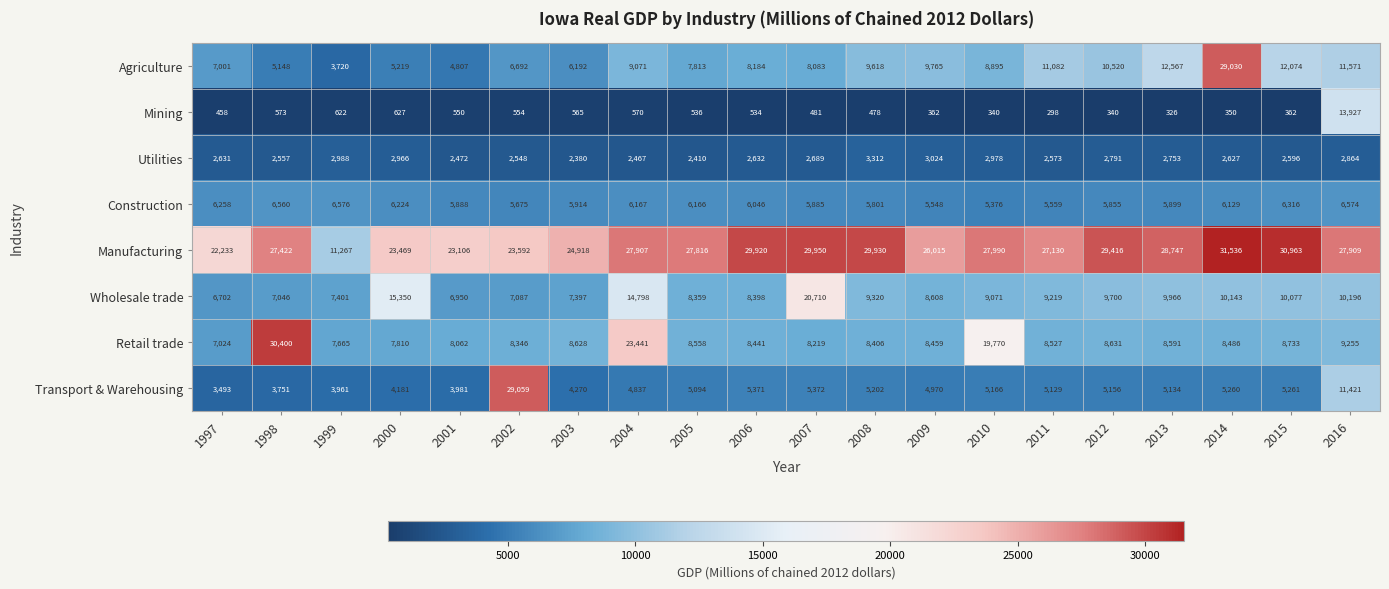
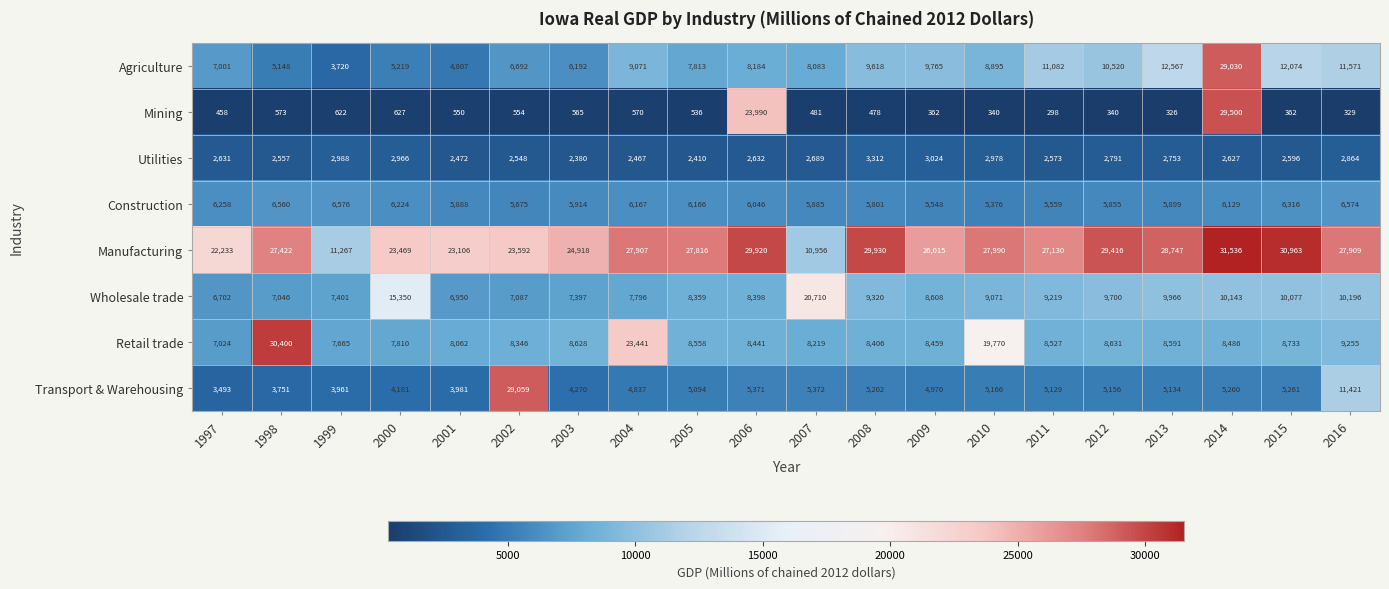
  {
    "Agriculture": {
      "1997": "7,001",
      "1998": "5,148",
      "1999": "3,720",
      "2000": "5,219",
      "2001": "4,807",
      "2002": "6,692",
      "2003": "6,192",
      "2004": "9,071",
      "2005": "7,813",
      "2006": "8,184",
      "2007": "8,083",
      "2008": "9,618",
      "2009": "9,765",
      "2010": "8,895",
      "2011": "11,082",
      "2012": "10,520",
      "2013": "12,567",
      "2014": "29,030",
      "2015": "12,074",
      "2016": "11,571"
    },
    "Mining": {
      "1997": "458",
      "1998": "573",
      "1999": "622",
      "2000": "627",
      "2001": "550",
      "2002": "554",
      "2003": "565",
      "2004": "570",
      "2005": "536",
-     "2006": "534",
+     "2006": "23,990",
      "2007": "481",
      "2008": "478",
      "2009": "362",
      "2010": "340",
      "2011": "298",
      "2012": "340",
      "2013": "326",
-     "2014": "350",
+     "2014": "29,500",
      "2015": "362",
-     "2016": "13,927"
+     "2016": "329"
    },
    "Utilities": {
      "1997": "2,631",
      "1998": "2,557",
      "1999": "2,988",
      "2000": "2,966",
      "2001": "2,472",
      "2002": "2,548",
      "2003": "2,380",
      "2004": "2,467",
      "2005": "2,410",
      "2006": "2,632",
      "2007": "2,689",
      "2008": "3,312",
      "2009": "3,024",
      "2010": "2,978",
      "2011": "2,573",
      "2012": "2,791",
      "2013": "2,753",
      "2014": "2,627",
      "2015": "2,596",
      "2016": "2,864"
    },
    "Construction": {
      "1997": "6,258",
      "1998": "6,560",
      "1999": "6,576",
      "2000": "6,224",
      "2001": "5,888",
      "2002": "5,675",
      "2003": "5,914",
      "2004": "6,167",
      "2005": "6,166",
      "2006": "6,046",
      "2007": "5,885",
      "2008": "5,801",
      "2009": "5,548",
      "2010": "5,376",
      "2011": "5,559",
      "2012": "5,855",
      "2013": "5,899",
      "2014": "6,129",
      "2015": "6,316",
      "2016": "6,574"
    },
    "Manufacturing": {
      "1997": "22,233",
      "1998": "27,422",
      "1999": "11,267",
      "2000": "23,469",
      "2001": "23,106",
      "2002": "23,592",
      "2003": "24,918",
      "2004": "27,907",
      "2005": "27,816",
      "2006": "29,920",
-     "2007": "29,950",
+     "2007": "10,956",
      "2008": "29,930",
      "2009": "26,015",
      "2010": "27,990",
      "2011": "27,130",
      "2012": "29,416",
      "2013": "28,747",
      "2014": "31,536",
      "2015": "30,963",
      "2016": "27,909"
    },
    "Wholesale trade": {
      "1997": "6,702",
      "1998": "7,046",
      "1999": "7,401",
      "2000": "15,350",
      "2001": "6,950",
      "2002": "7,087",
      "2003": "7,397",
-     "2004": "14,798",
+     "2004": "7,796",
      "2005": "8,359",
      "2006": "8,398",
      "2007": "20,710",
      "2008": "9,320",
      "2009": "8,608",
      "2010": "9,071",
      "2011": "9,219",
      "2012": "9,700",
      "2013": "9,966",
      "2014": "10,143",
      "2015": "10,077",
      "2016": "10,196"
    },
    "Retail trade": {
      "1997": "7,024",
      "1998": "30,400",
      "1999": "7,665",
      "2000": "7,810",
      "2001": "8,062",
      "2002": "8,346",
      "2003": "8,628",
      "2004": "23,441",
      "2005": "8,558",
      "2006": "8,441",
      "2007": "8,219",
      "2008": "8,406",
      "2009": "8,459",
      "2010": "19,770",
      "2011": "8,527",
      "2012": "8,631",
      "2013": "8,591",
      "2014": "8,486",
      "2015": "8,733",
      "2016": "9,255"
    },
    "Transport & Warehousing": {
      "1997": "3,493",
      "1998": "3,751",
      "1999": "3,961",
      "2000": "4,181",
      "2001": "3,981",
      "2002": "29,059",
      "2003": "4,270",
      "2004": "4,837",
      "2005": "5,094",
      "2006": "5,371",
      "2007": "5,372",
      "2008": "5,202",
      "2009": "4,970",
      "2010": "5,166",
      "2011": "5,129",
      "2012": "5,156",
      "2013": "5,134",
      "2014": "5,260",
      "2015": "5,261",
      "2016": "11,421"
    }
  }
